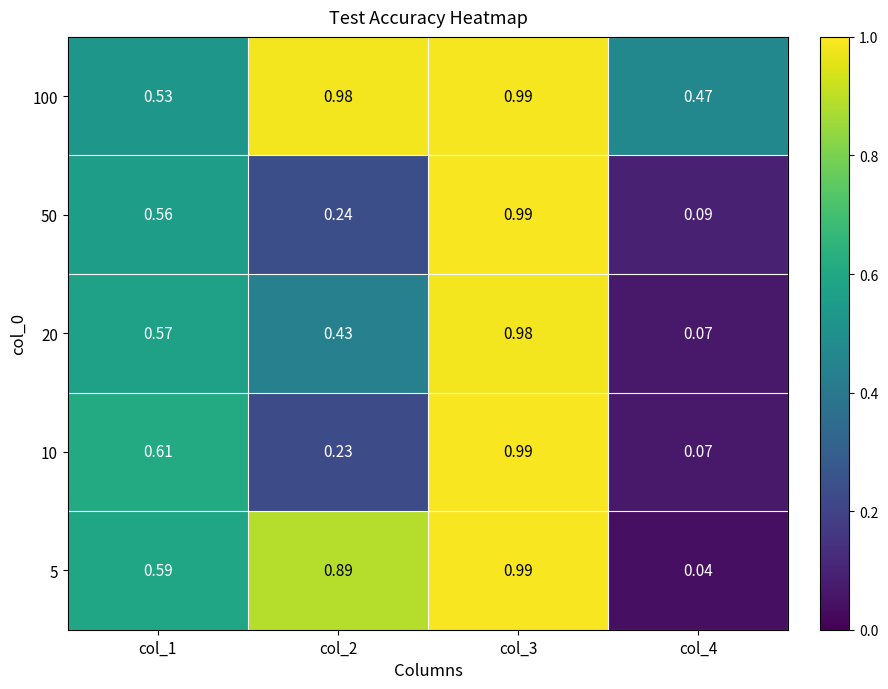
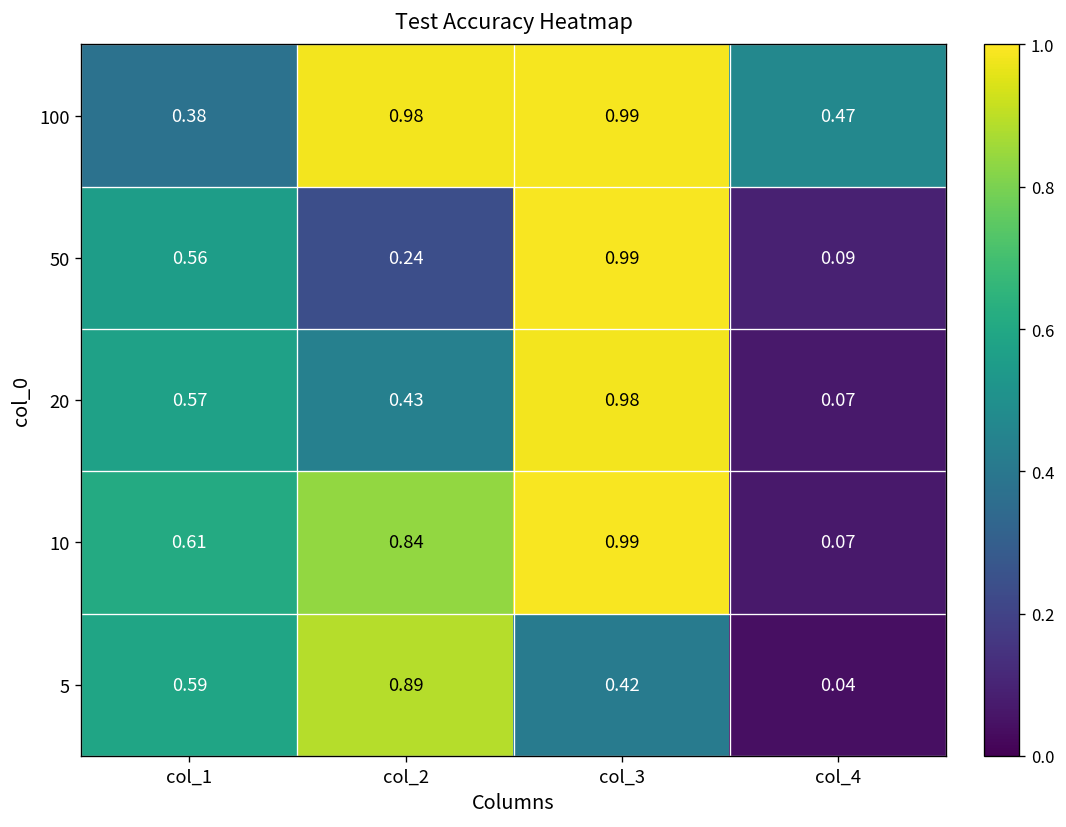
  {
    "100": {
-     "col_1": 0.53,
+     "col_1": 0.38,
      "col_2": 0.98,
      "col_3": 0.99,
      "col_4": 0.47
    },
    "50": {
      "col_1": 0.56,
      "col_2": 0.24,
      "col_3": 0.99,
      "col_4": 0.09
    },
    "20": {
      "col_1": 0.57,
      "col_2": 0.43,
      "col_3": 0.98,
      "col_4": 0.07
    },
    "10": {
      "col_1": 0.61,
-     "col_2": 0.23,
+     "col_2": 0.84,
      "col_3": 0.99,
      "col_4": 0.07
    },
    "5": {
      "col_1": 0.59,
      "col_2": 0.89,
-     "col_3": 0.99,
+     "col_3": 0.42,
      "col_4": 0.04
    }
  }
